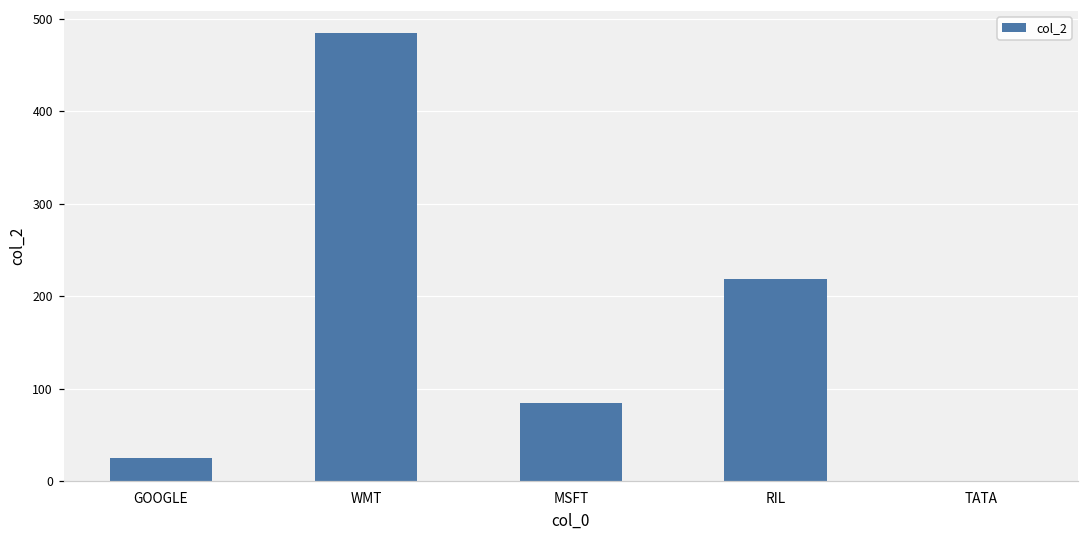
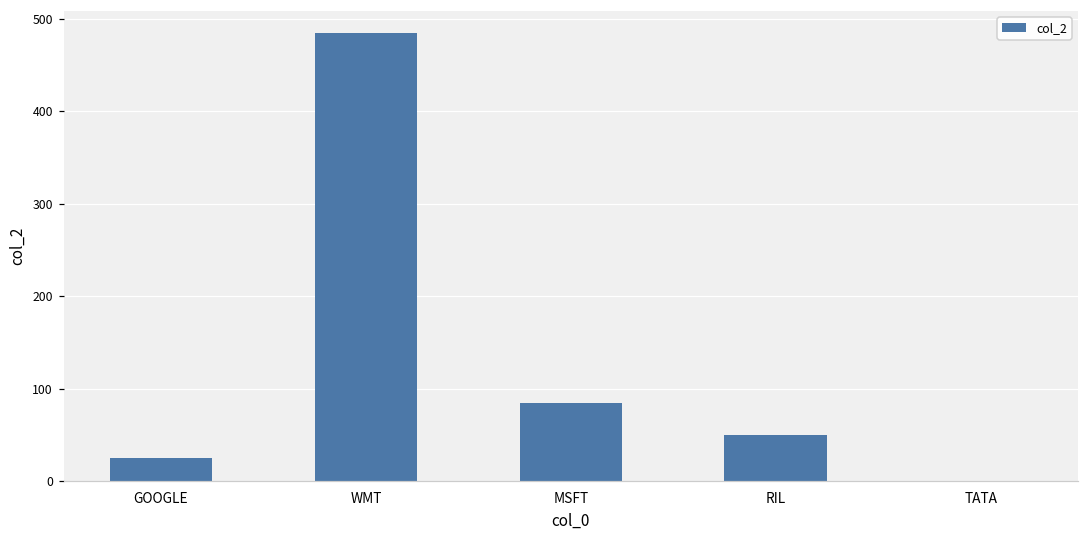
  {
    "GOOGLE": 30,
    "WMT": 480,
    "MSFT": 90,
-   "RIL": 220,
+   "RIL": 50,
    "TATA": 0
  }
